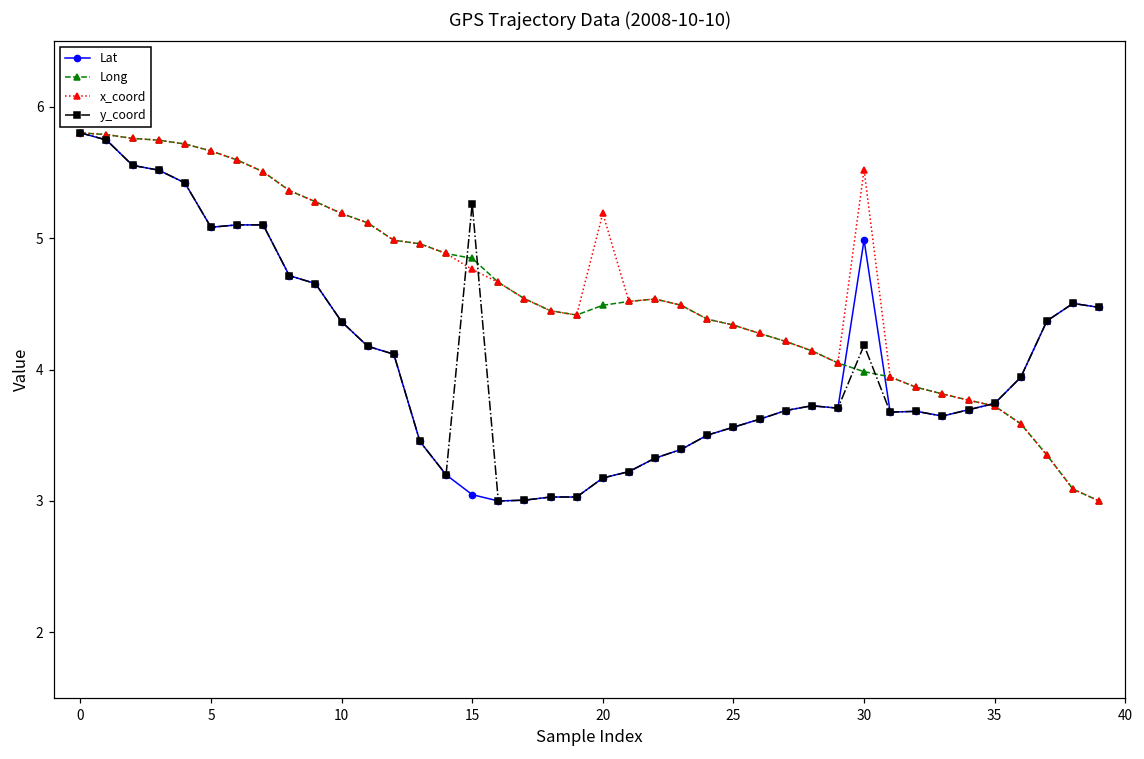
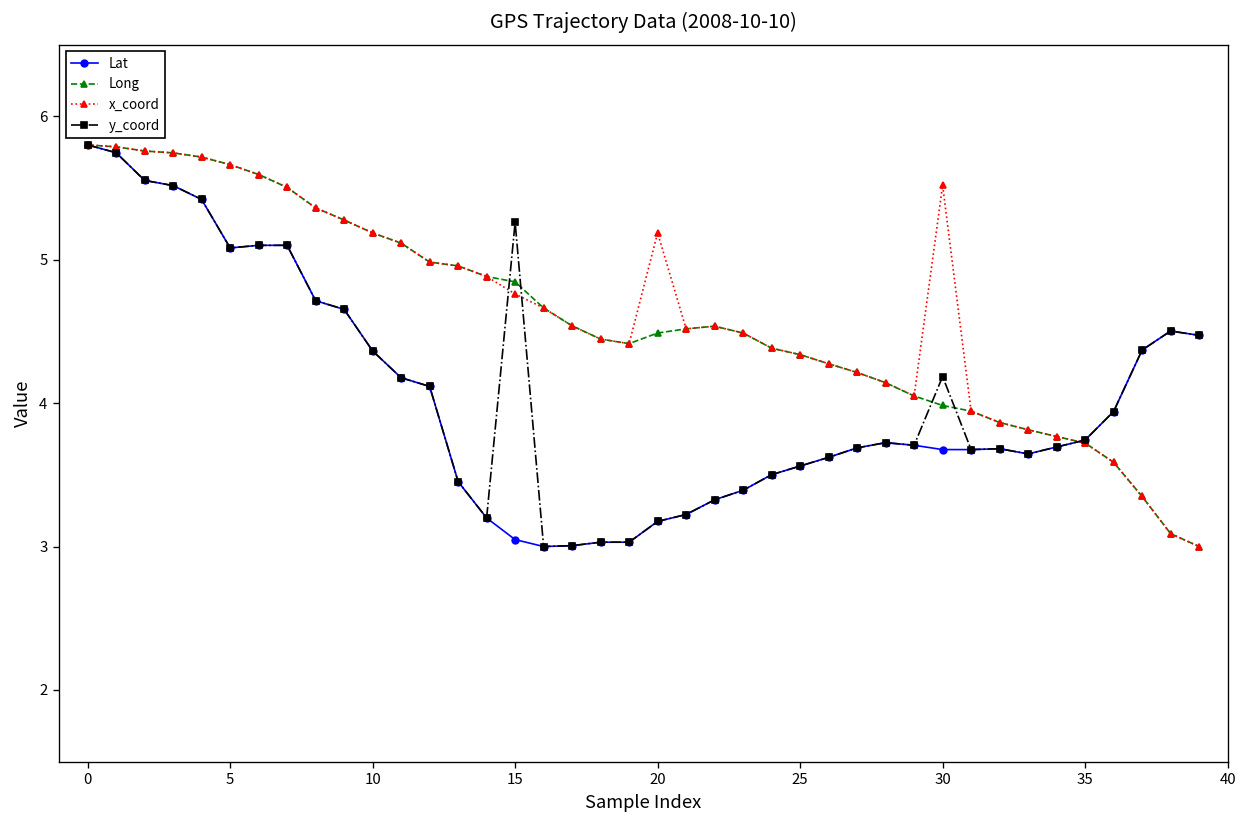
  {
    "Lat": {
      "15": 3.05,
-     "30": 4.99
+     "30": 3.68
    },
    "Long": {
      "15": 4.85,
      "20": 4.49,
      "30": 3.98
    },
    "x_coord": {
      "15": 4.76,
      "20": 5.19,
      "30": 5.52
    },
    "y_coord": {
      "15": 5.26,
      "30": 4.19
    }
  }
